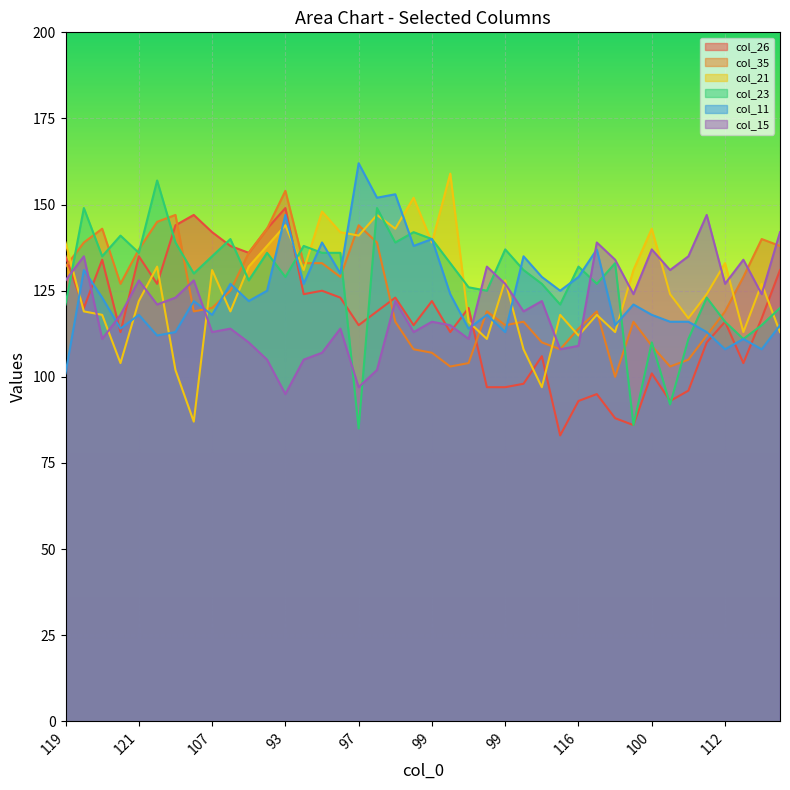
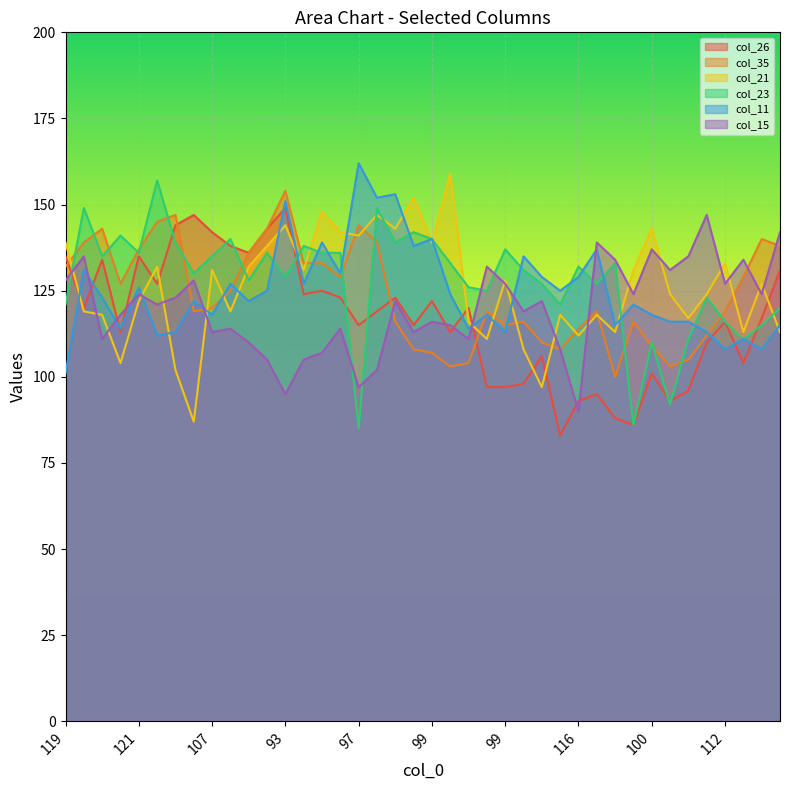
  {
    "col_23": {
      "119": 121,
      "121": 136,
      "107": 135,
      "93": 129,
      "97": 85,
      "116": 132,
      "100": 110
    },
    "col_11": {
      "119": 101,
-     "121": 118,
+     "121": 126,
      "107": 118,
-     "93": 147,
+     "93": 151,
      "97": 162,
      "116": 129,
      "100": 118,
      "112": 108
    },
    "col_15": {
      "119": 128,
-     "121": 128,
+     "121": 124,
      "107": 113,
      "93": 95,
      "97": 97,
-     "116": 109,
+     "116": 90,
      "100": 137,
      "112": 127
    }
  }
